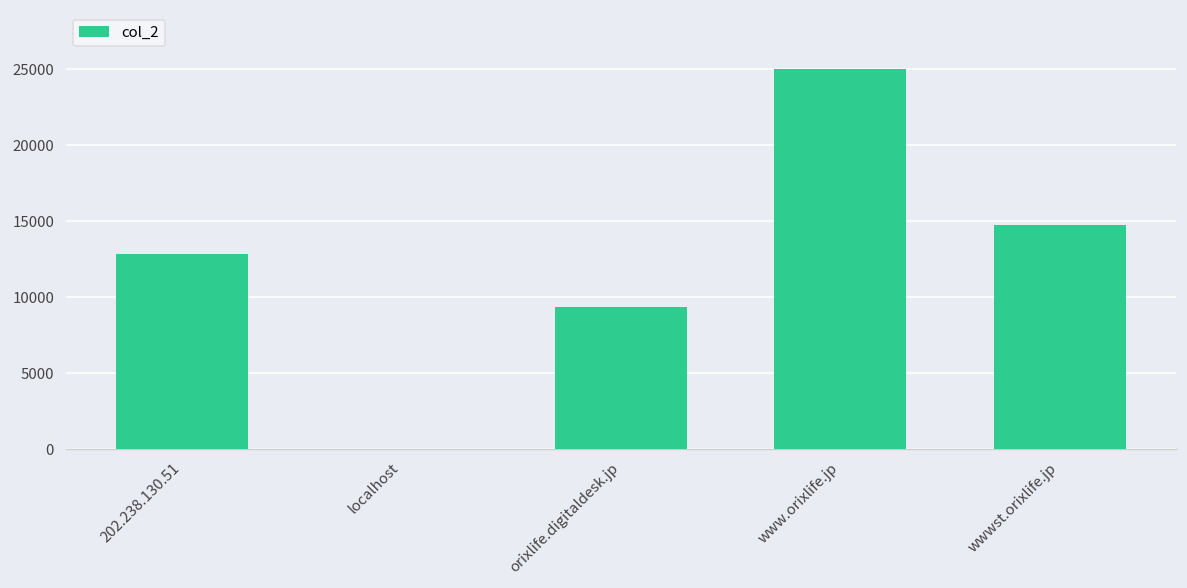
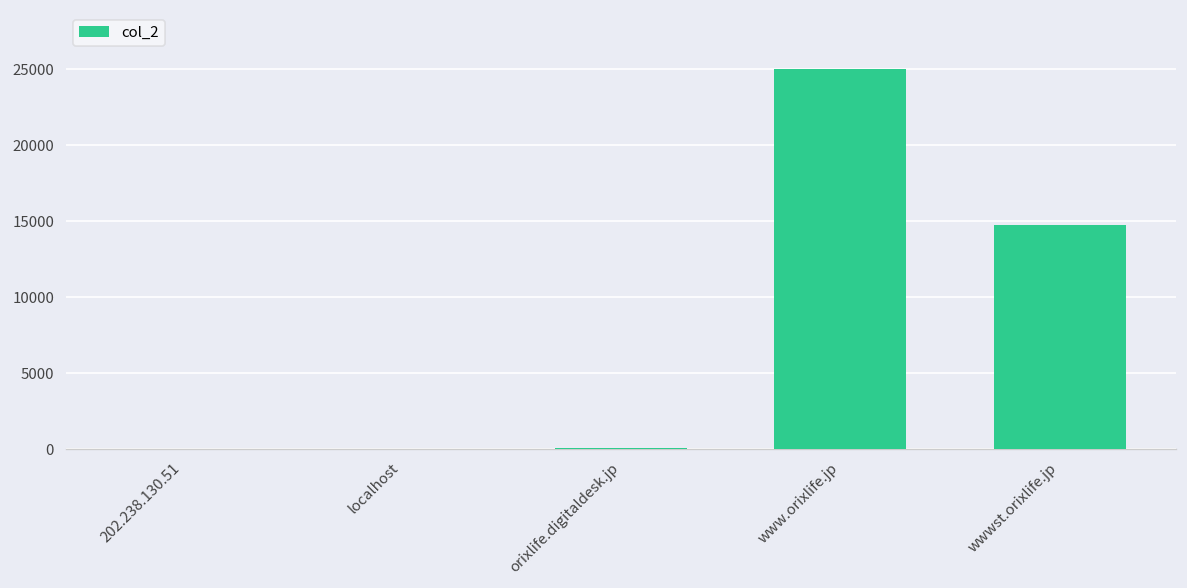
  {
-   "202.238.130.51": 12800,
-   "orixlife.digitaldesk.jp": 9400,
+   "202.238.130.51": 0,
+   "orixlife.digitaldesk.jp": 100,
    "www.orixlife.jp": 25000,
    "wwwst.orixlife.jp": 14800
  }
